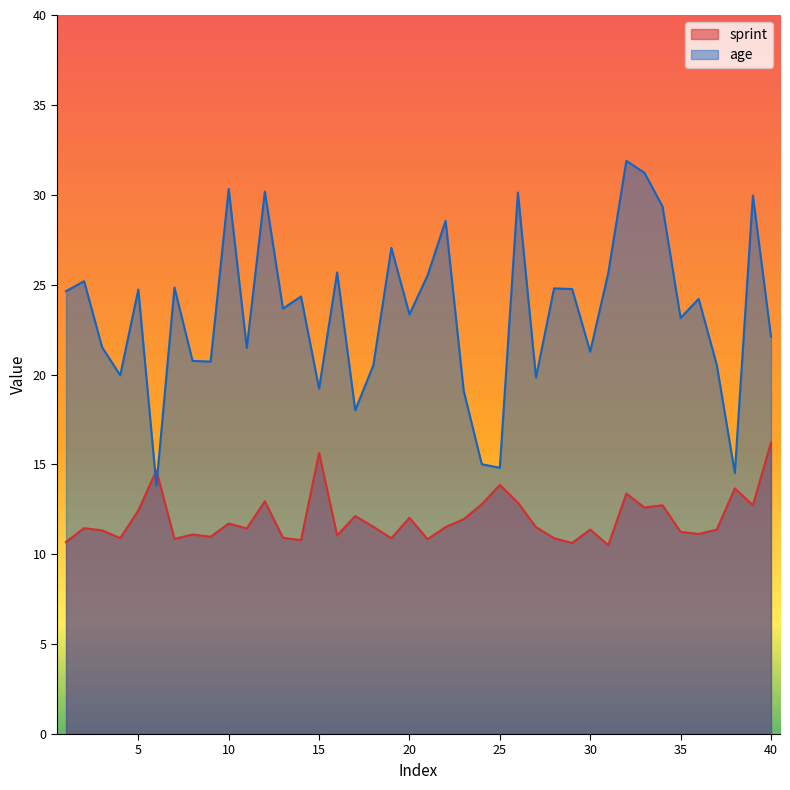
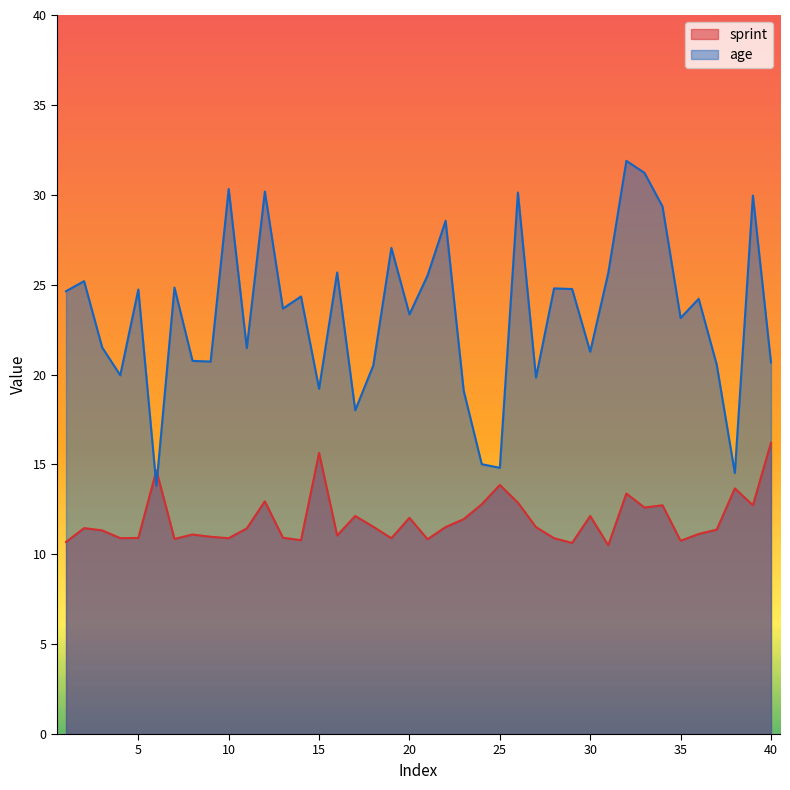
  {
    "sprint": {
-     "5": 12.4,
-     "10": 11.7,
+     "5": 10.9,
+     "10": 10.9,
      "15": 15.6,
      "20": 12.0,
      "25": 13.9,
-     "30": 11.4,
-     "35": 11.2,
+     "30": 12.1,
+     "35": 10.8,
      "40": 16.2
    },
    "age": {
      "5": 24.7,
      "10": 30.3,
      "15": 19.2,
      "20": 23.3,
      "25": 14.8,
      "30": 21.3,
      "35": 23.1,
-     "40": 22.1
+     "40": 20.7
    }
  }
